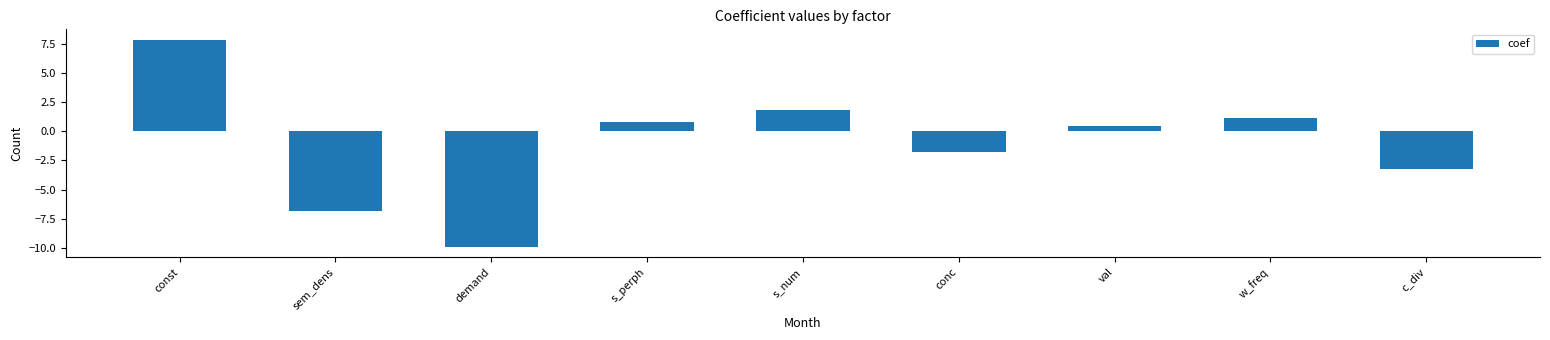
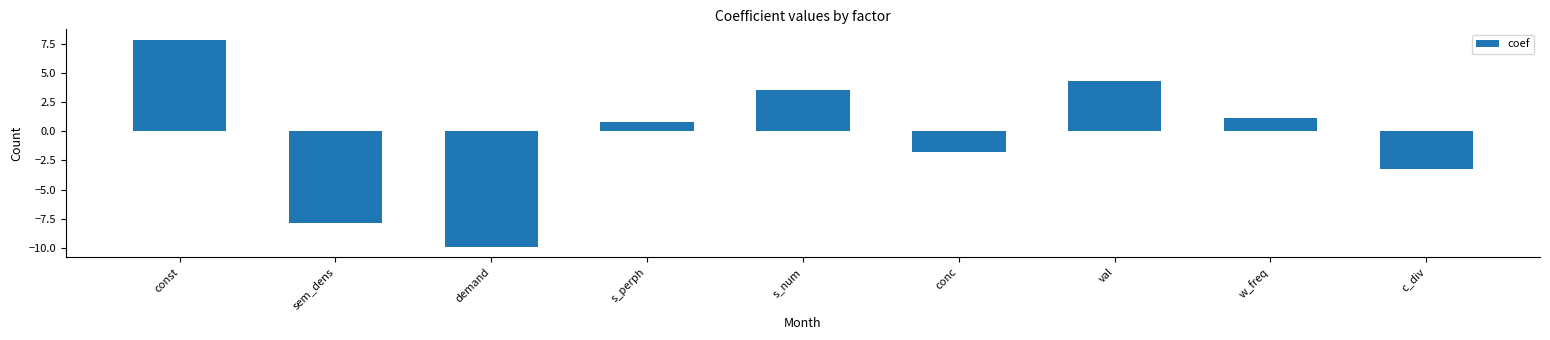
  {
    "const": 7.8,
-   "sem_dens": -6.8,
+   "sem_dens": -7.9,
    "demand": -9.9,
    "s_perph": 0.7,
-   "s_num": 1.8,
+   "s_num": 3.5,
    "conc": -1.8,
-   "val": 0.4,
+   "val": 4.3,
    "w_freq": 1.1,
    "c_div": -3.3
  }
